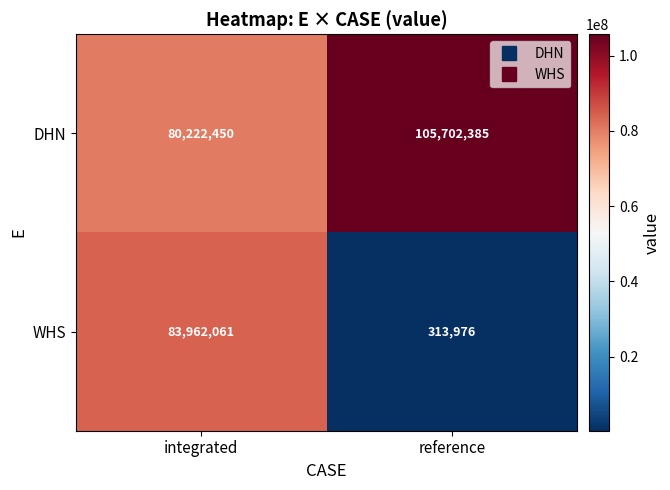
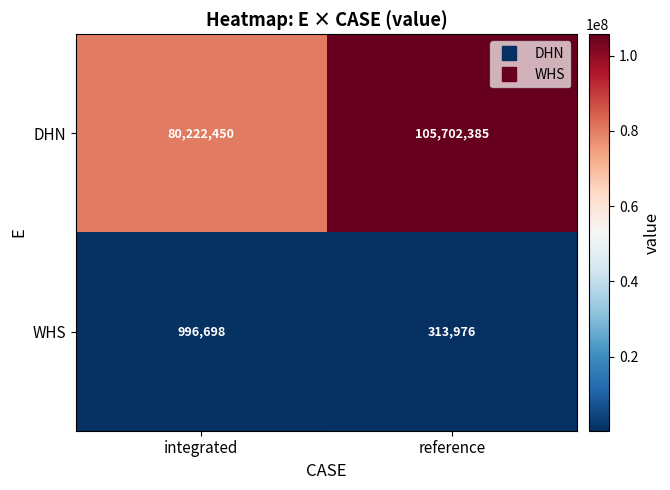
  {
    "DHN": {
      "integrated": "80,222,450",
      "reference": "105,702,385"
    },
    "WHS": {
-     "integrated": "83,962,061",
+     "integrated": "996,698",
      "reference": "313,976"
    }
  }
